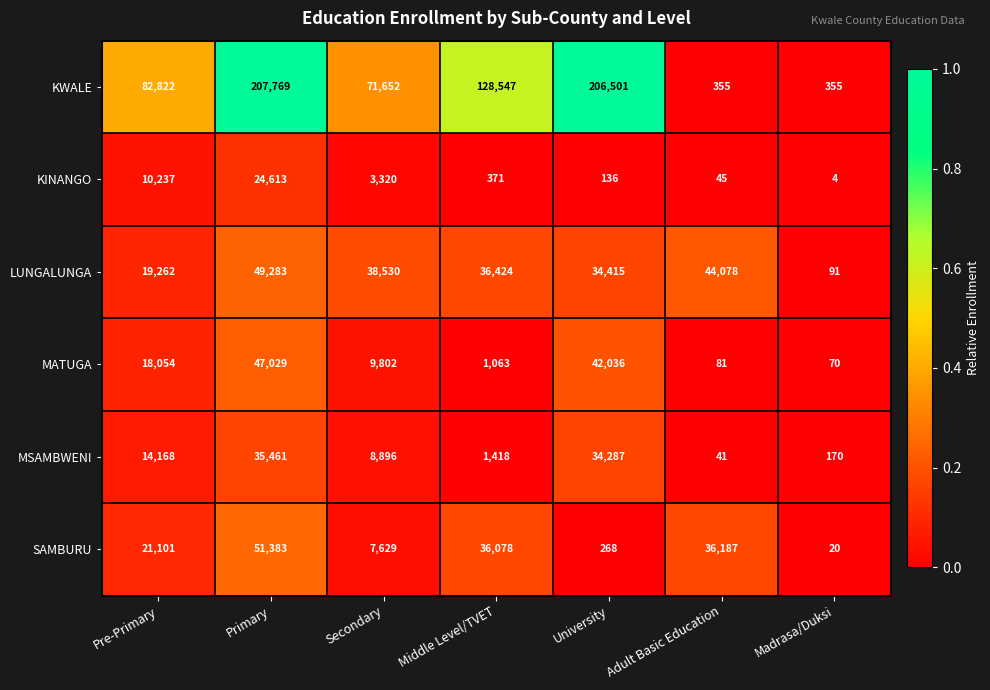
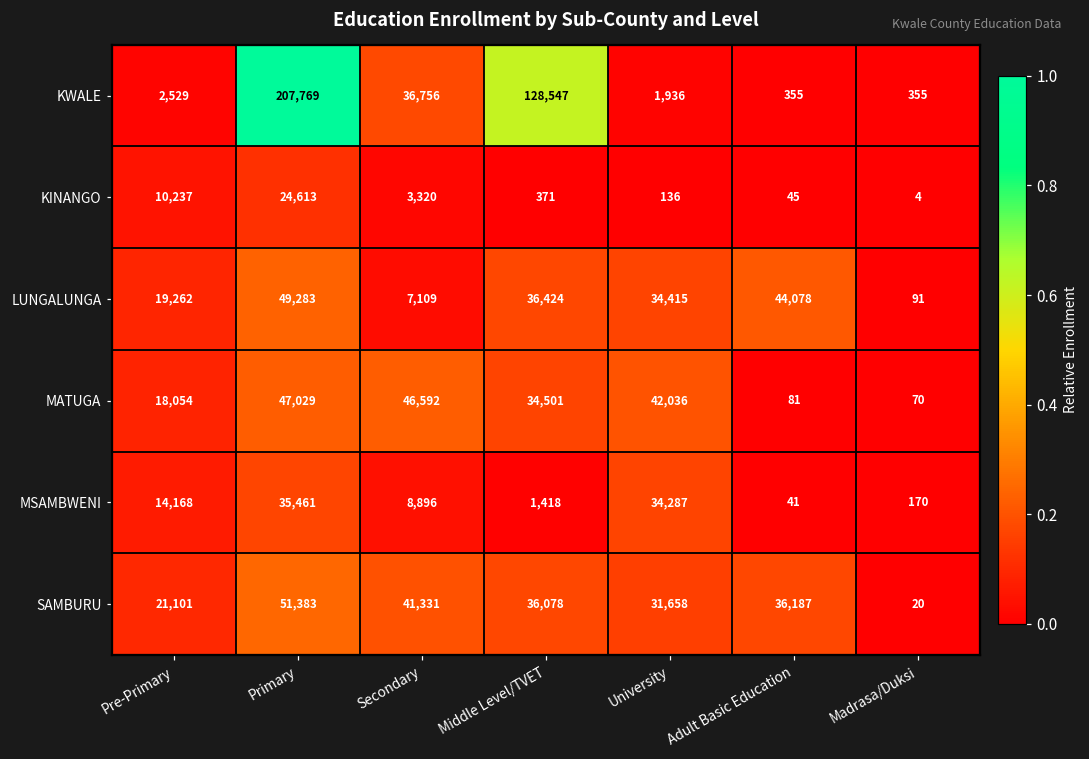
  {
    "KWALE": {
-     "Pre-Primary": "82,822",
+     "Pre-Primary": "2,529",
      "Primary": "207,769",
-     "Secondary": "71,652",
+     "Secondary": "36,756",
      "Middle Level/TVET": "128,547",
-     "University": "206,501",
+     "University": "1,936",
      "Adult Basic Education": "355",
      "Madrasa/Duksi": "355"
    },
    "KINANGO": {
      "Pre-Primary": "10,237",
      "Primary": "24,613",
      "Secondary": "3,320",
      "Middle Level/TVET": "371",
      "University": "136",
      "Adult Basic Education": "45",
      "Madrasa/Duksi": "4"
    },
    "LUNGALUNGA": {
      "Pre-Primary": "19,262",
      "Primary": "49,283",
-     "Secondary": "38,530",
+     "Secondary": "7,109",
      "Middle Level/TVET": "36,424",
      "University": "34,415",
      "Adult Basic Education": "44,078",
      "Madrasa/Duksi": "91"
    },
    "MATUGA": {
      "Pre-Primary": "18,054",
      "Primary": "47,029",
-     "Secondary": "9,802",
-     "Middle Level/TVET": "1,063",
+     "Secondary": "46,592",
+     "Middle Level/TVET": "34,501",
      "University": "42,036",
      "Adult Basic Education": "81",
      "Madrasa/Duksi": "70"
    },
    "MSAMBWENI": {
      "Pre-Primary": "14,168",
      "Primary": "35,461",
      "Secondary": "8,896",
      "Middle Level/TVET": "1,418",
      "University": "34,287",
      "Adult Basic Education": "41",
      "Madrasa/Duksi": "170"
    },
    "SAMBURU": {
      "Pre-Primary": "21,101",
      "Primary": "51,383",
-     "Secondary": "7,629",
+     "Secondary": "41,331",
      "Middle Level/TVET": "36,078",
-     "University": "268",
+     "University": "31,658",
      "Adult Basic Education": "36,187",
      "Madrasa/Duksi": "20"
    }
  }
